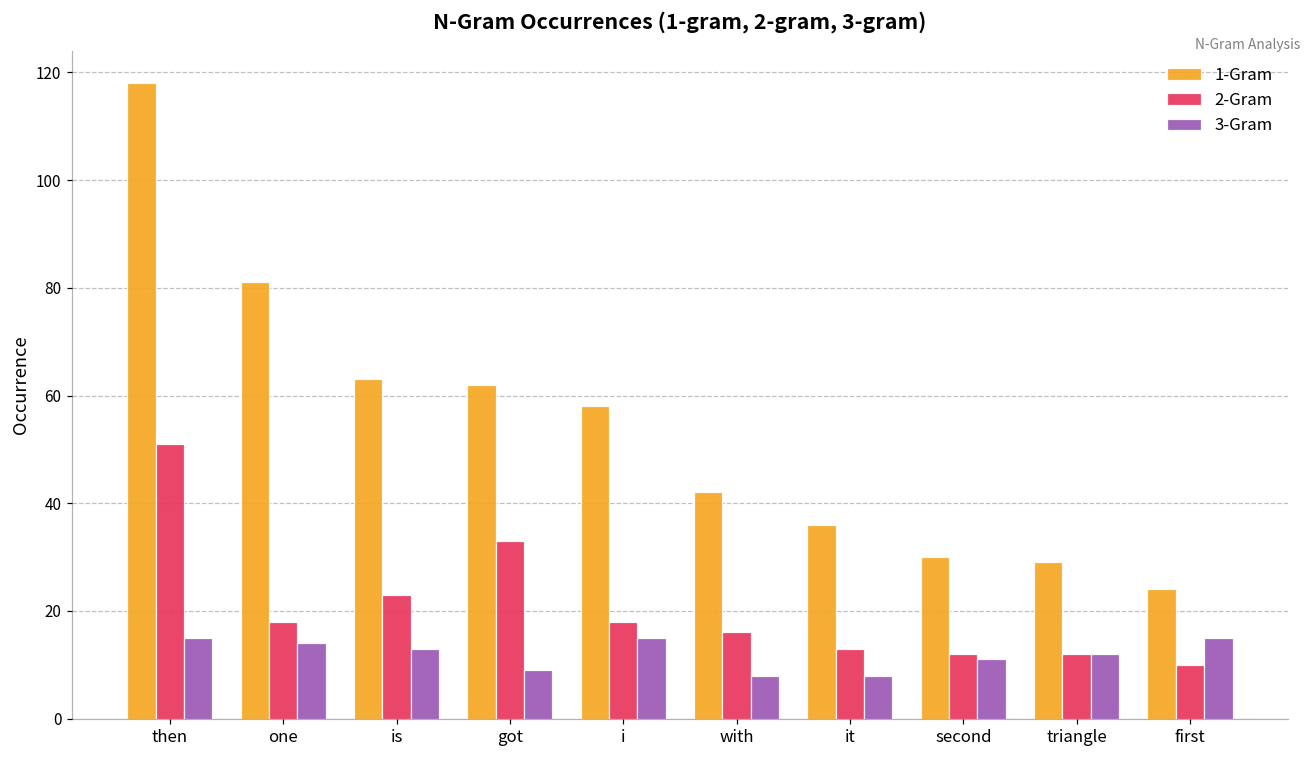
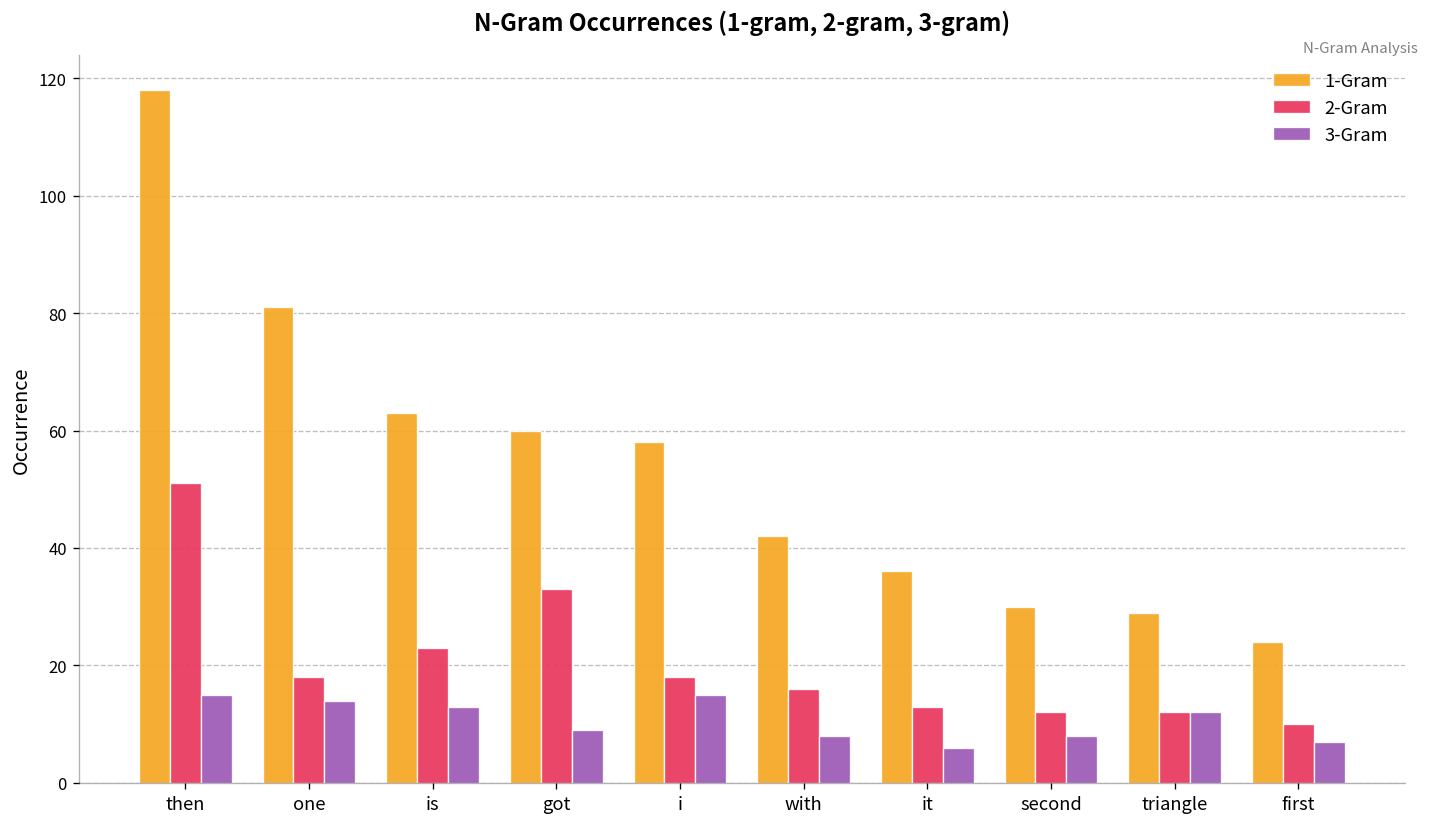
  {
    "1-Gram": {
      "then": 118,
      "one": 81,
      "is": 63,
-     "got": 62,
+     "got": 60,
      "i": 58,
      "with": 42,
      "it": 36,
      "second": 30,
      "triangle": 29,
      "first": 24
    },
    "2-Gram": {
      "then": 51,
      "one": 18,
      "is": 23,
      "got": 33,
      "i": 18,
      "with": 16,
      "it": 13,
      "second": 12,
      "triangle": 12,
      "first": 10
    },
    "3-Gram": {
      "then": 15,
      "one": 14,
      "is": 13,
      "got": 9,
      "i": 15,
      "with": 8,
-     "it": 8,
-     "second": 11,
+     "it": 6,
+     "second": 8,
      "triangle": 12,
-     "first": 15
+     "first": 7
    }
  }
